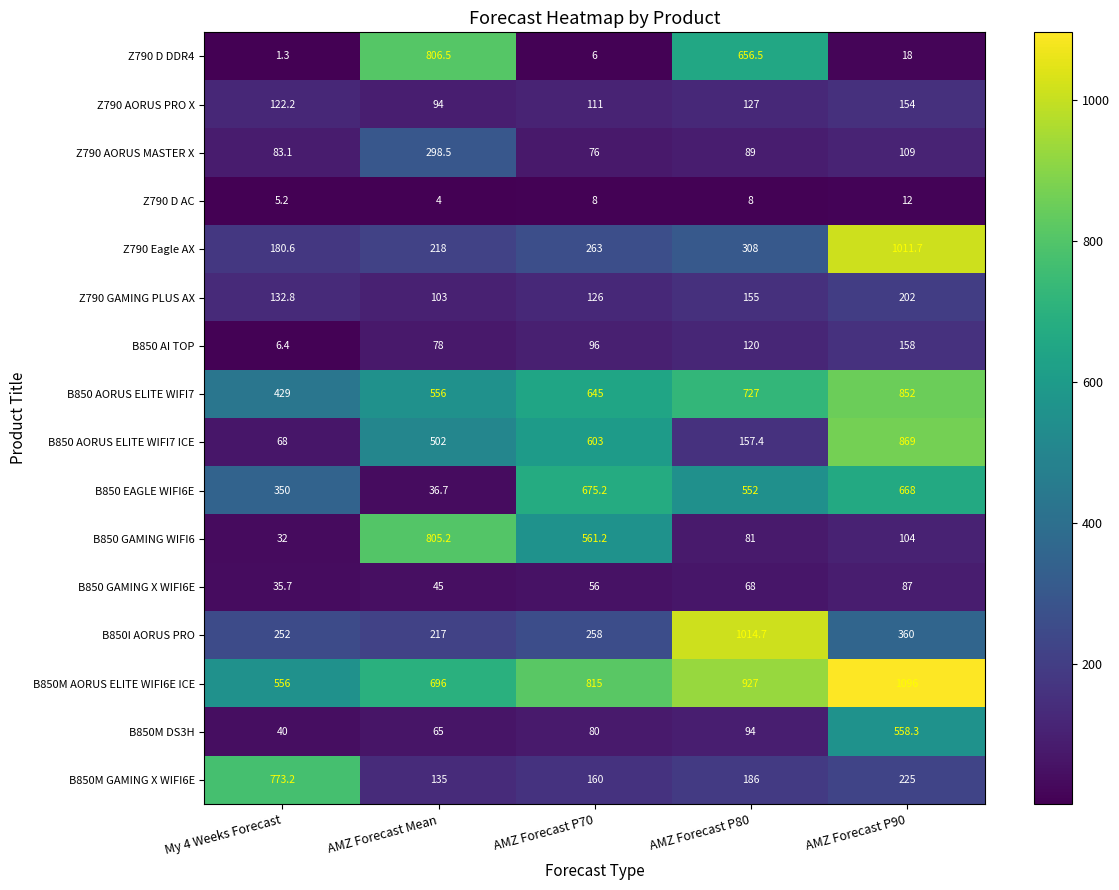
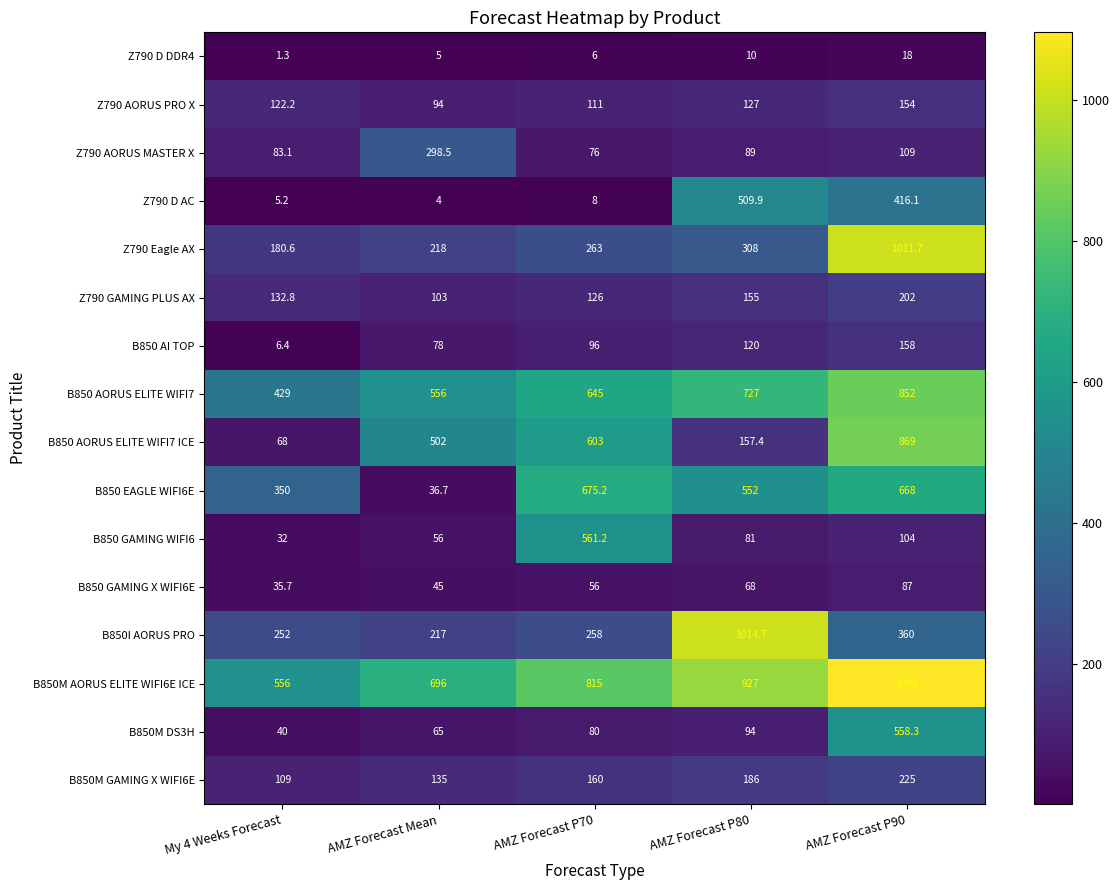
  {
    "Z790 D DDR4": {
      "My 4 Weeks Forecast": 1.3,
-     "AMZ Forecast Mean": 806.5,
+     "AMZ Forecast Mean": 5,
      "AMZ Forecast P70": 6,
-     "AMZ Forecast P80": 656.5,
+     "AMZ Forecast P80": 10,
      "AMZ Forecast P90": 18
    },
    "Z790 AORUS PRO X": {
      "My 4 Weeks Forecast": 122.2,
      "AMZ Forecast Mean": 94,
      "AMZ Forecast P70": 111,
      "AMZ Forecast P80": 127,
      "AMZ Forecast P90": 154
    },
    "Z790 AORUS MASTER X": {
      "My 4 Weeks Forecast": 83.1,
      "AMZ Forecast Mean": 298.5,
      "AMZ Forecast P70": 76,
      "AMZ Forecast P80": 89,
      "AMZ Forecast P90": 109
    },
    "Z790 D AC": {
      "My 4 Weeks Forecast": 5.2,
      "AMZ Forecast Mean": 4,
      "AMZ Forecast P70": 8,
-     "AMZ Forecast P80": 8,
-     "AMZ Forecast P90": 12
+     "AMZ Forecast P80": 509.9,
+     "AMZ Forecast P90": 416.1
    },
    "Z790 Eagle AX": {
      "My 4 Weeks Forecast": 180.6,
      "AMZ Forecast Mean": 218,
      "AMZ Forecast P70": 263,
      "AMZ Forecast P80": 308,
      "AMZ Forecast P90": 1011.7
    },
    "Z790 GAMING PLUS AX": {
      "My 4 Weeks Forecast": 132.8,
      "AMZ Forecast Mean": 103,
      "AMZ Forecast P70": 126,
      "AMZ Forecast P80": 155,
      "AMZ Forecast P90": 202
    },
    "B850 AI TOP": {
      "My 4 Weeks Forecast": 6.4,
      "AMZ Forecast Mean": 78,
      "AMZ Forecast P70": 96,
      "AMZ Forecast P80": 120,
      "AMZ Forecast P90": 158
    },
    "B850 AORUS ELITE WIFI7": {
      "My 4 Weeks Forecast": 429,
      "AMZ Forecast Mean": 556,
      "AMZ Forecast P70": 645,
      "AMZ Forecast P80": 727,
      "AMZ Forecast P90": 852
    },
    "B850 AORUS ELITE WIFI7 ICE": {
      "My 4 Weeks Forecast": 68,
      "AMZ Forecast Mean": 502,
      "AMZ Forecast P70": 603,
      "AMZ Forecast P80": 157.4,
      "AMZ Forecast P90": 869
    },
    "B850 EAGLE WIFI6E": {
      "My 4 Weeks Forecast": 350,
      "AMZ Forecast Mean": 36.7,
      "AMZ Forecast P70": 675.2,
      "AMZ Forecast P80": 552,
      "AMZ Forecast P90": 668
    },
    "B850 GAMING WIFI6": {
      "My 4 Weeks Forecast": 32,
-     "AMZ Forecast Mean": 805.2,
+     "AMZ Forecast Mean": 56,
      "AMZ Forecast P70": 561.2,
      "AMZ Forecast P80": 81,
      "AMZ Forecast P90": 104
    },
    "B850 GAMING X WIFI6E": {
      "My 4 Weeks Forecast": 35.7,
      "AMZ Forecast Mean": 45,
      "AMZ Forecast P70": 56,
      "AMZ Forecast P80": 68,
      "AMZ Forecast P90": 87
    },
    "B850I AORUS PRO": {
      "My 4 Weeks Forecast": 252,
      "AMZ Forecast Mean": 217,
      "AMZ Forecast P70": 258,
      "AMZ Forecast P80": 1014.7,
      "AMZ Forecast P90": 360
    },
    "B850M AORUS ELITE WIFI6E ICE": {
      "My 4 Weeks Forecast": 556,
      "AMZ Forecast Mean": 696,
      "AMZ Forecast P70": 815,
      "AMZ Forecast P80": 927
    },
    "B850M DS3H": {
      "My 4 Weeks Forecast": 40,
      "AMZ Forecast Mean": 65,
      "AMZ Forecast P70": 80,
      "AMZ Forecast P80": 94,
      "AMZ Forecast P90": 558.3
    },
    "B850M GAMING X WIFI6E": {
-     "My 4 Weeks Forecast": 773.2,
+     "My 4 Weeks Forecast": 109,
      "AMZ Forecast Mean": 135,
      "AMZ Forecast P70": 160,
      "AMZ Forecast P80": 186,
      "AMZ Forecast P90": 225
    }
  }
